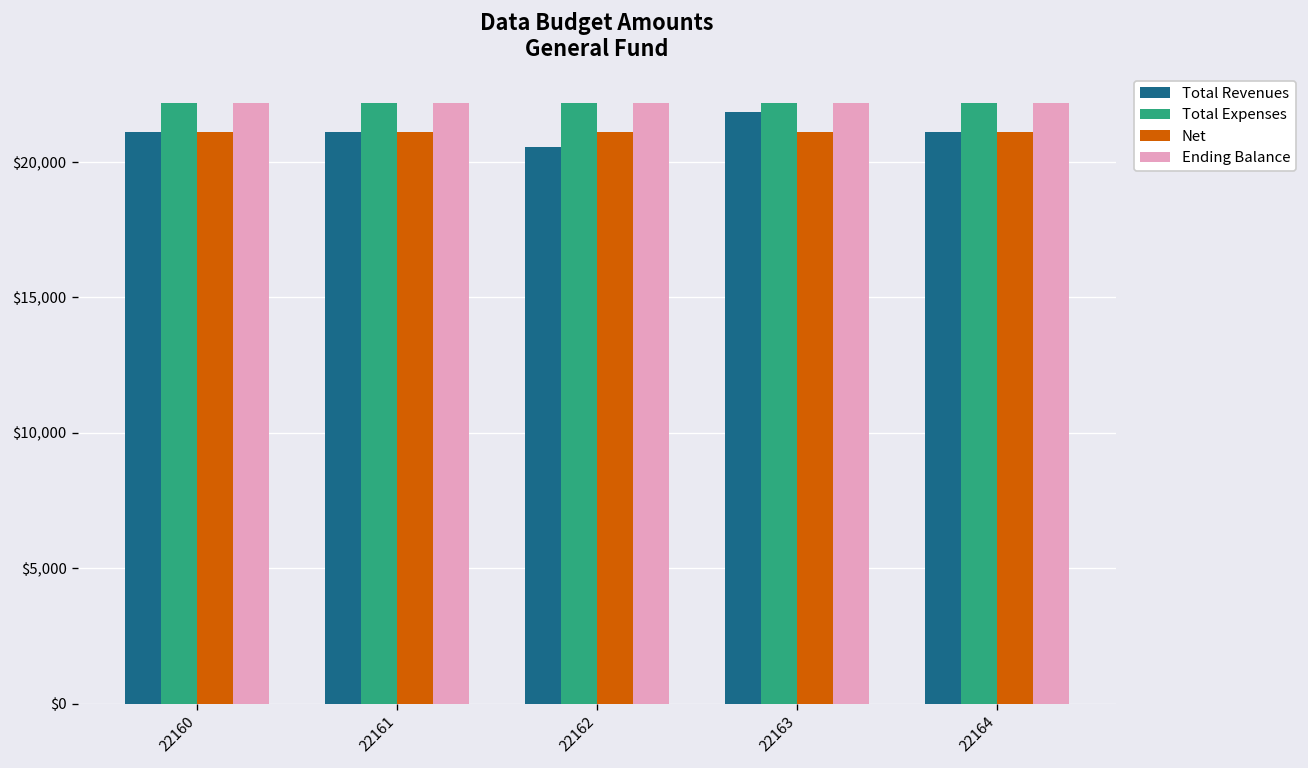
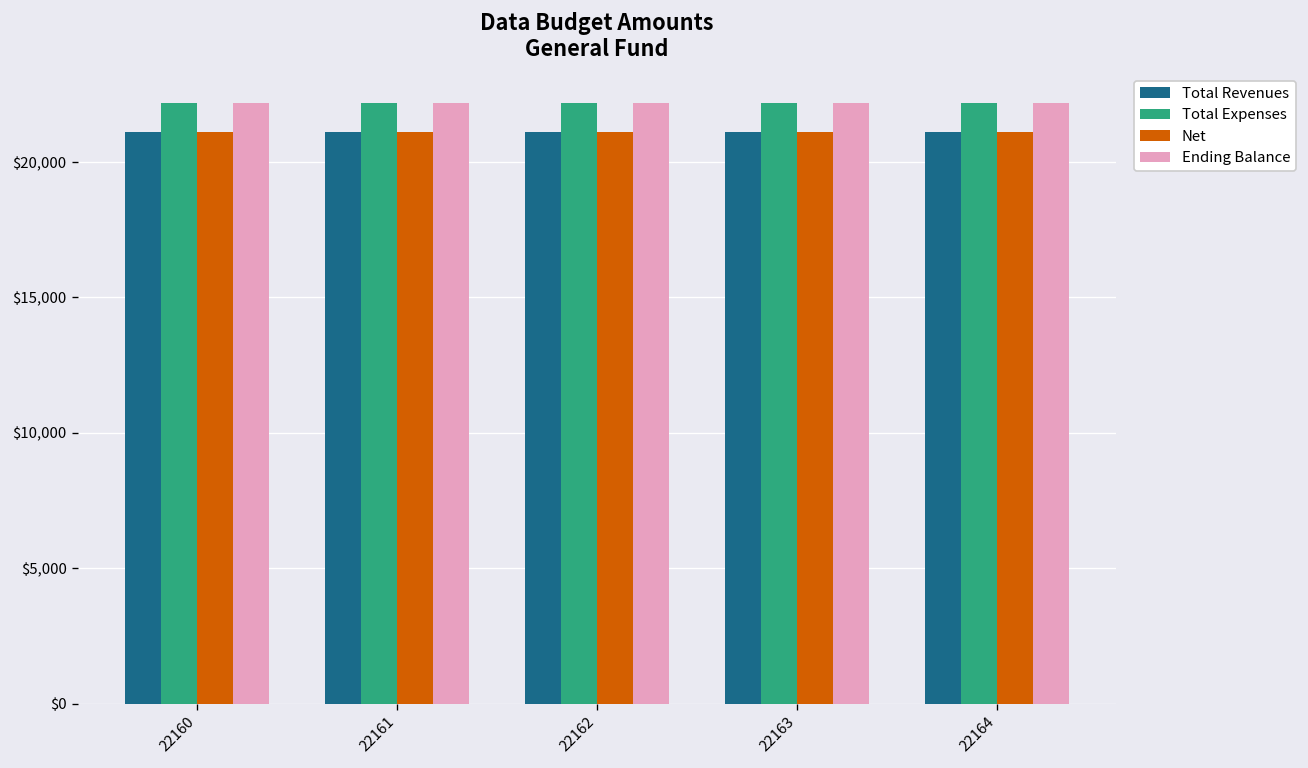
  {
    "Total Revenues": {
      "22160": "$21,100",
      "22161": "$21,100",
-     "22162": "$20,600",
-     "22163": "$21,900",
+     "22162": "$21,100",
+     "22163": "$21,100",
      "22164": "$21,100"
    },
    "Total Expenses": {
      "22160": "$22,200",
      "22161": "$22,200",
      "22162": "$22,200",
      "22163": "$22,200",
      "22164": "$22,200"
    },
    "Net": {
      "22160": "$21,100",
      "22161": "$21,100",
      "22162": "$21,100",
      "22163": "$21,100",
      "22164": "$21,100"
    },
    "Ending Balance": {
      "22160": "$22,200",
      "22161": "$22,200",
      "22162": "$22,200",
      "22163": "$22,200",
      "22164": "$22,200"
    }
  }
